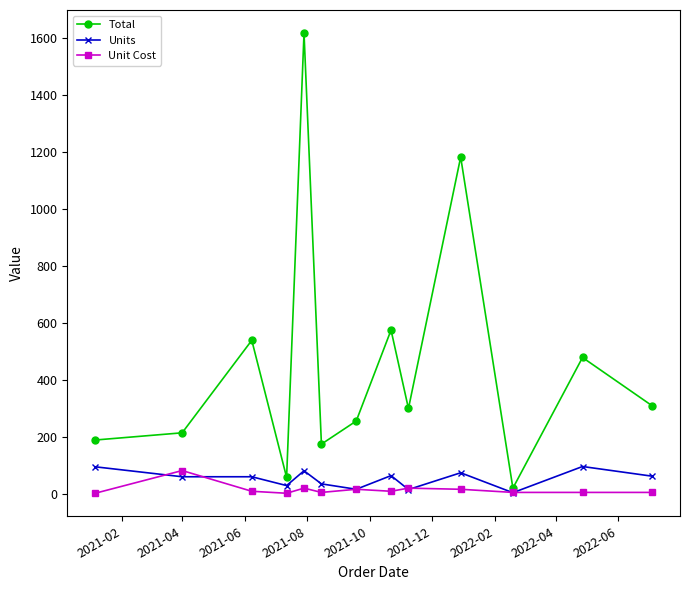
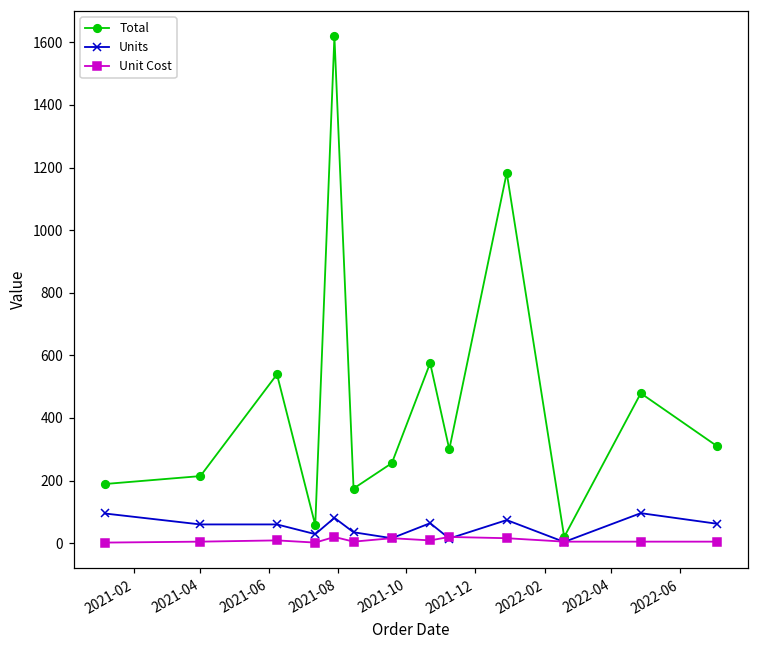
  {
    "Total": {
      "2021-04": 210
    },
    "Units": {
      "2021-04": 60
    },
    "Unit Cost": {
-     "2021-04": 80
+     "2021-04": 0
    }
  }
